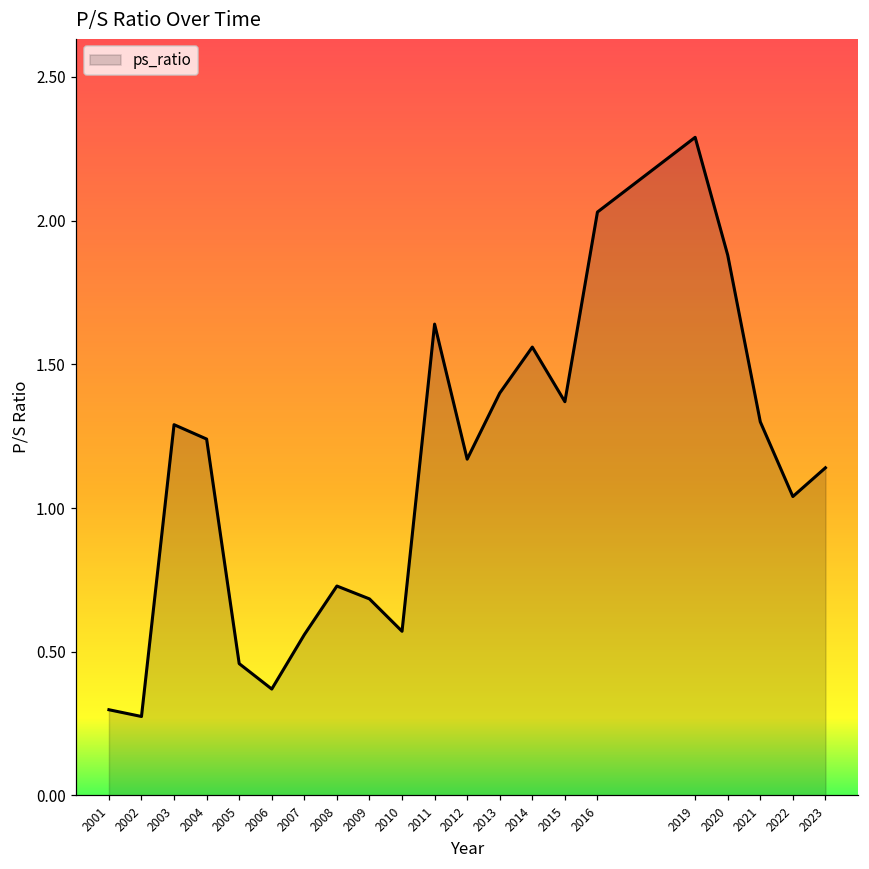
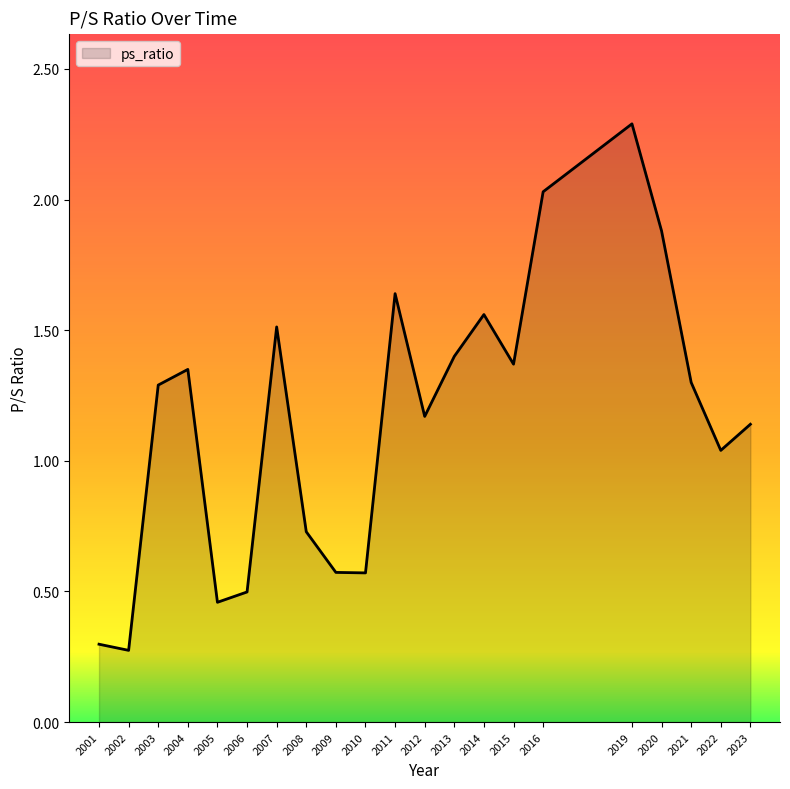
  {
    "2001": 0.30,
    "2002": 0.27,
    "2003": 1.29,
-   "2004": 1.24,
+   "2004": 1.35,
    "2005": 0.46,
-   "2006": 0.37,
-   "2007": 0.56,
+   "2006": 0.50,
+   "2007": 1.51,
    "2008": 0.73,
-   "2009": 0.68,
+   "2009": 0.57,
    "2010": 0.57,
    "2011": 1.64,
    "2012": 1.17,
    "2013": 1.40,
    "2014": 1.56,
    "2015": 1.37,
    "2016": 2.03,
    "2019": 2.29,
    "2020": 1.88,
    "2021": 1.30,
    "2022": 1.04,
    "2023": 1.14
  }
